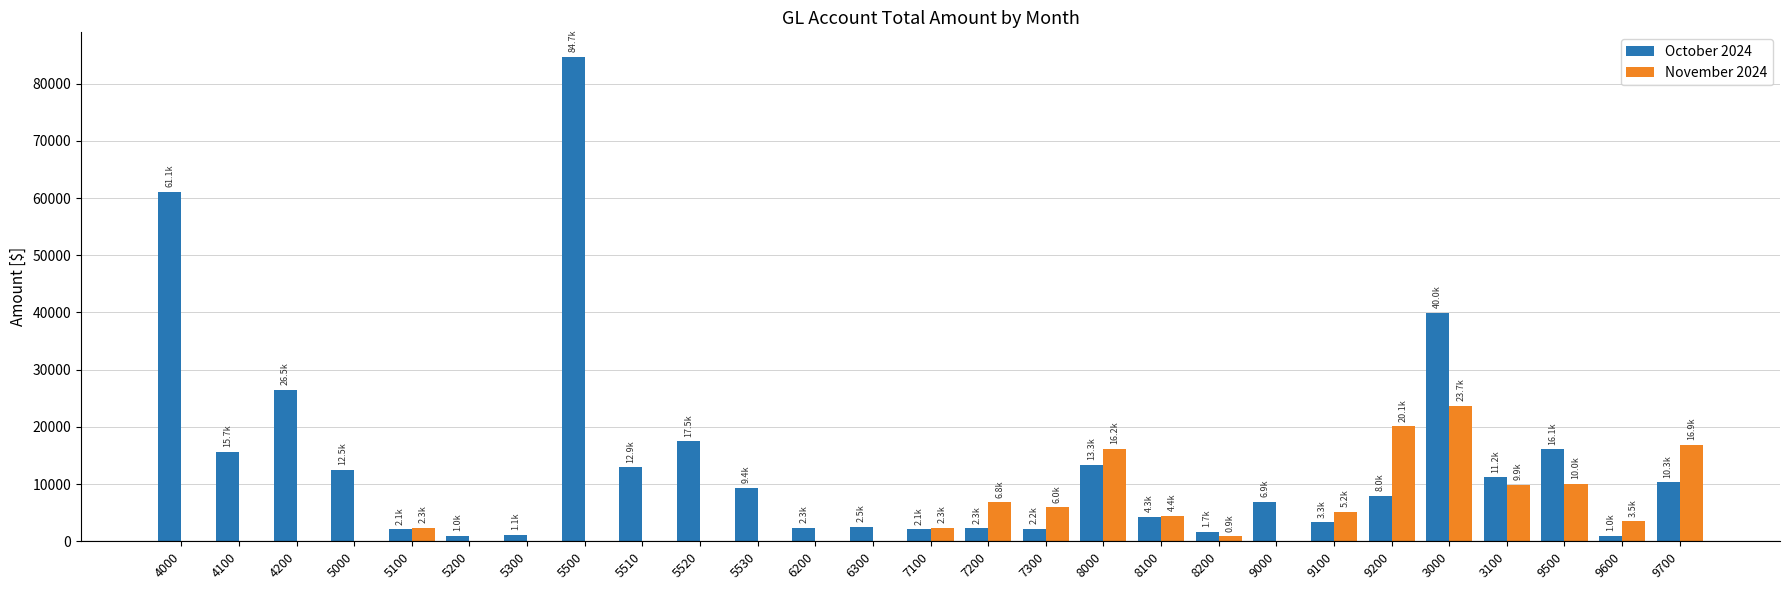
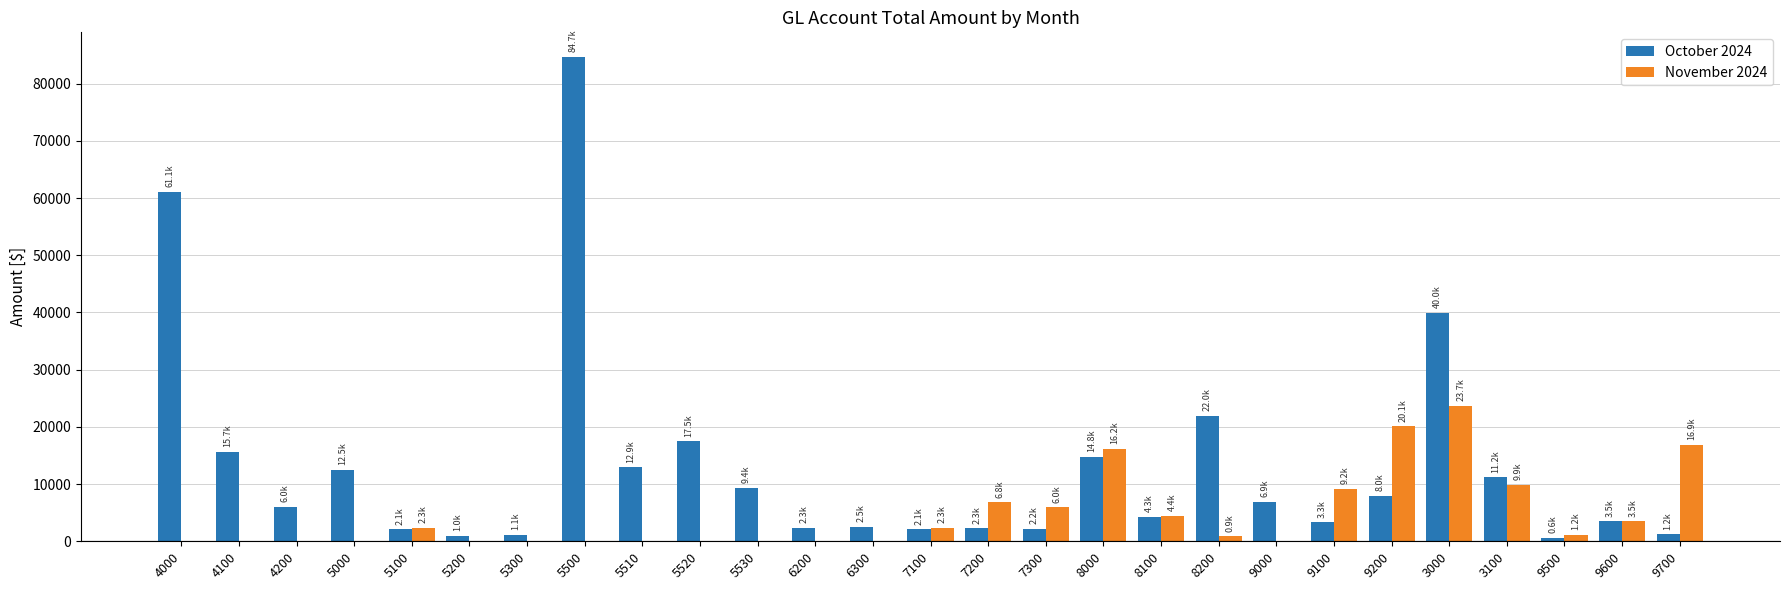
  {
    "October 2024": {
      "4000": "61.1k",
      "4100": "15.7k",
-     "4200": "26.5k",
+     "4200": "6.0k",
      "5000": "12.5k",
      "5100": "2.1k",
      "5200": "1.0k",
      "5300": "1.1k",
      "5500": "84.7k",
      "5510": "12.9k",
      "5520": "17.5k",
      "5530": "9.4k",
      "6200": "2.3k",
      "6300": "2.5k",
      "7100": "2.1k",
      "7200": "2.3k",
      "7300": "2.2k",
-     "8000": "13.3k",
+     "8000": "14.8k",
      "8100": "4.3k",
-     "8200": "1.7k",
+     "8200": "22.0k",
      "9000": "6.9k",
      "9100": "3.3k",
      "9200": "8.0k",
      "3000": "40.0k",
      "3100": "11.2k",
-     "9500": "16.1k",
-     "9600": "1.0k",
-     "9700": "10.3k"
+     "9500": "0.6k",
+     "9600": "3.5k",
+     "9700": "1.2k"
    },
    "November 2024": {
      "5100": "2.3k",
      "7100": "2.3k",
      "7200": "6.8k",
      "7300": "6.0k",
      "8000": "16.2k",
      "8100": "4.4k",
      "8200": "0.9k",
-     "9100": "5.2k",
+     "9100": "9.2k",
      "9200": "20.1k",
      "3000": "23.7k",
      "3100": "9.9k",
-     "9500": "10.0k",
+     "9500": "1.2k",
      "9600": "3.5k",
      "9700": "16.9k"
    }
  }
